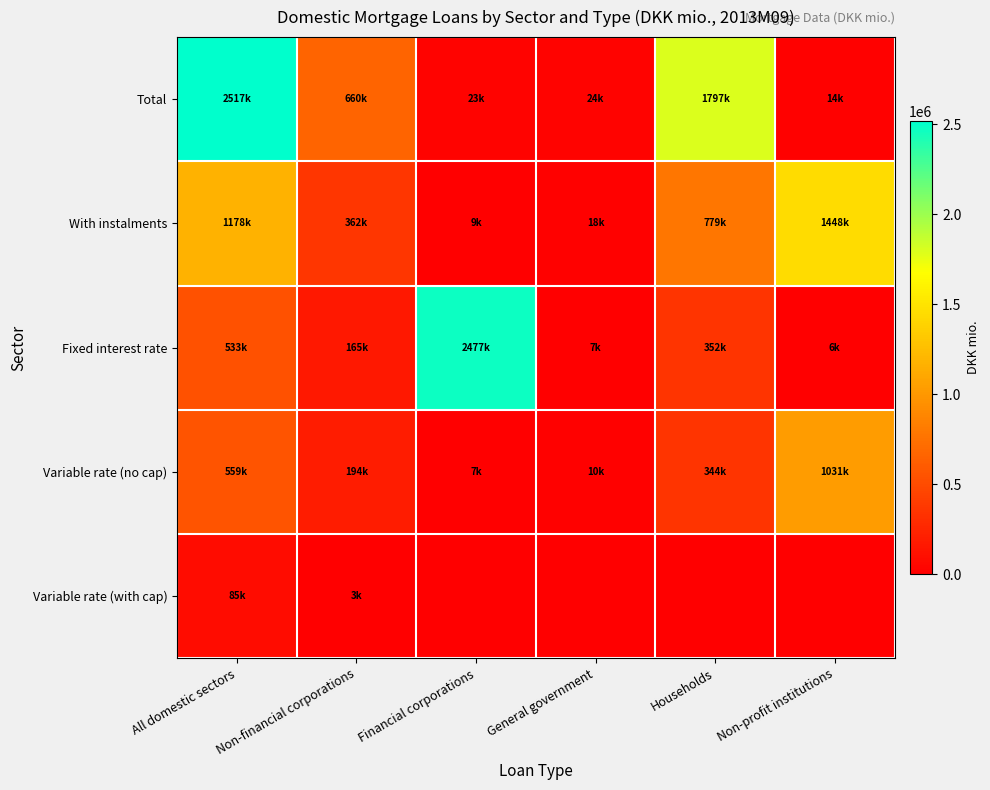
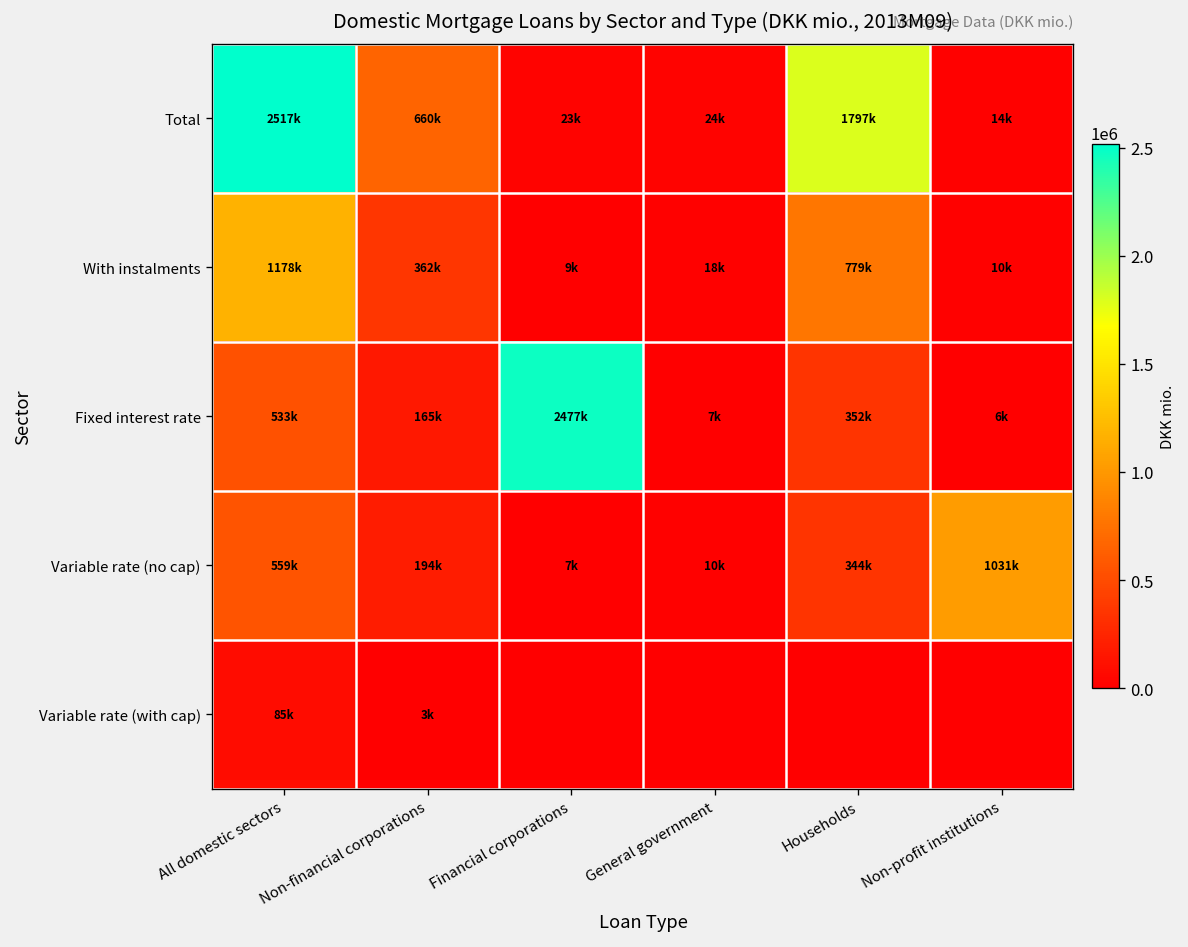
  {
    "Total": {
      "All domestic sectors": "2517k",
      "Non-financial corporations": "660k",
      "Financial corporations": "23k",
      "General government": "24k",
      "Households": "1797k",
      "Non-profit institutions": "14k"
    },
    "With instalments": {
      "All domestic sectors": "1178k",
      "Non-financial corporations": "362k",
      "Financial corporations": "9k",
      "General government": "18k",
      "Households": "779k",
-     "Non-profit institutions": "1448k"
+     "Non-profit institutions": "10k"
    },
    "Fixed interest rate": {
      "All domestic sectors": "533k",
      "Non-financial corporations": "165k",
      "Financial corporations": "2477k",
      "General government": "7k",
      "Households": "352k",
      "Non-profit institutions": "6k"
    },
    "Variable rate (no cap)": {
      "All domestic sectors": "559k",
      "Non-financial corporations": "194k",
      "Financial corporations": "7k",
      "General government": "10k",
      "Households": "344k",
      "Non-profit institutions": "1031k"
    },
    "Variable rate (with cap)": {
      "All domestic sectors": "85k",
      "Non-financial corporations": "3k"
    }
  }
